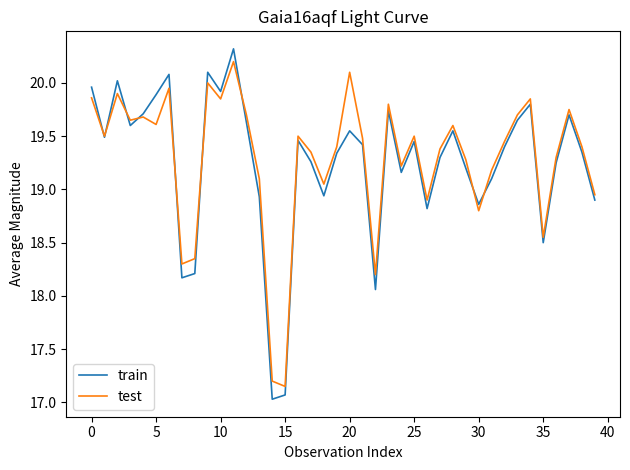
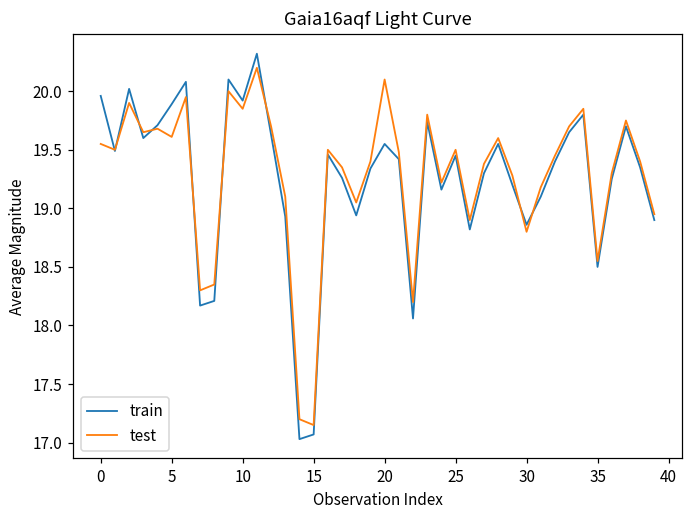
  {
    "train": {
      "0": 19.96,
      "5": 19.89,
      "10": 19.92,
      "15": 17.07,
      "20": 19.55,
      "25": 19.45,
      "30": 18.86,
      "35": 18.50
    },
    "test": {
-     "0": 19.86,
+     "0": 19.55,
      "5": 19.61,
      "10": 19.85,
      "15": 17.15,
      "20": 20.10,
      "25": 19.50,
      "30": 18.80,
      "35": 18.55
    }
  }
